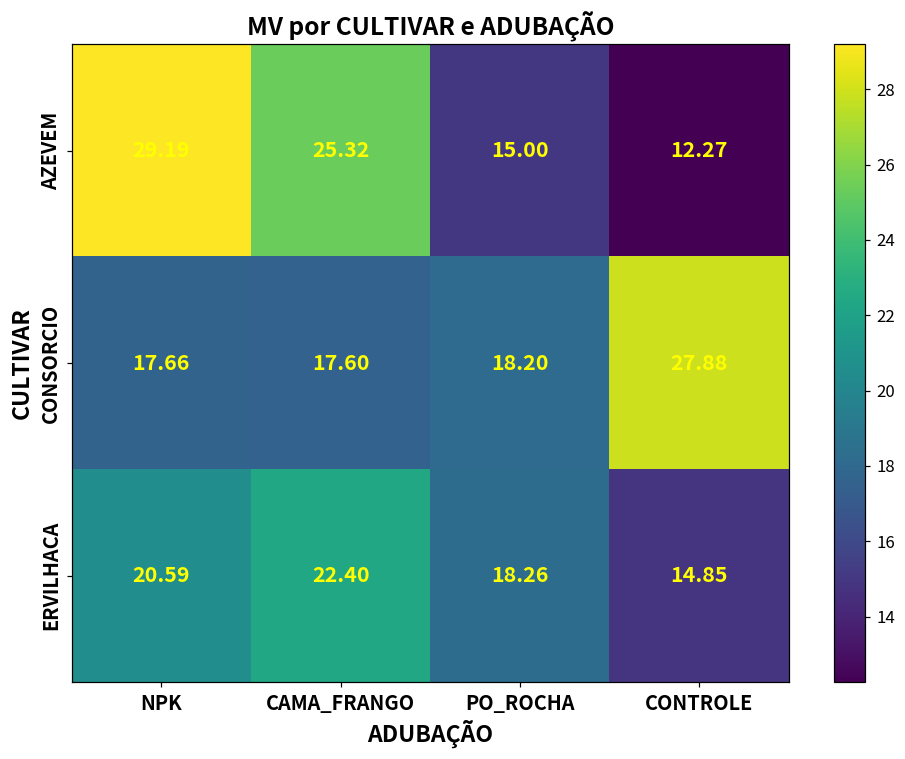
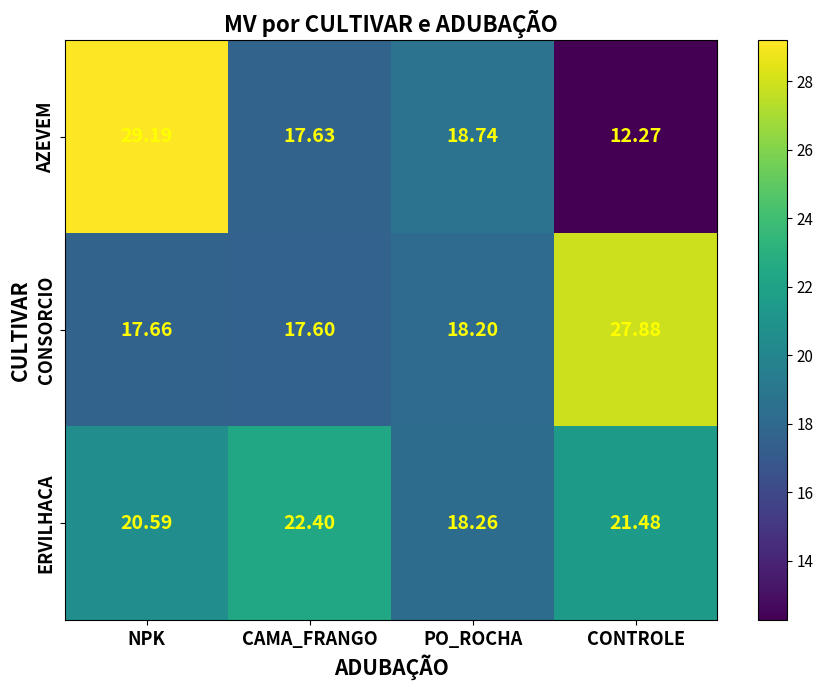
  {
    "AZEVEM": {
-     "CAMA_FRANGO": 25.32,
-     "PO_ROCHA": 15.00,
+     "CAMA_FRANGO": 17.63,
+     "PO_ROCHA": 18.74,
      "CONTROLE": 12.27
    },
    "CONSORCIO": {
      "NPK": 17.66,
      "CAMA_FRANGO": 17.60,
      "PO_ROCHA": 18.20,
      "CONTROLE": 27.88
    },
    "ERVILHACA": {
      "NPK": 20.59,
      "CAMA_FRANGO": 22.40,
      "PO_ROCHA": 18.26,
-     "CONTROLE": 14.85
+     "CONTROLE": 21.48
    }
  }
